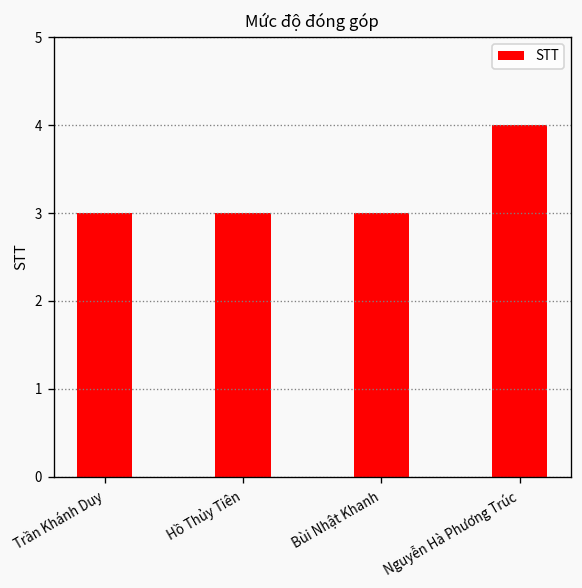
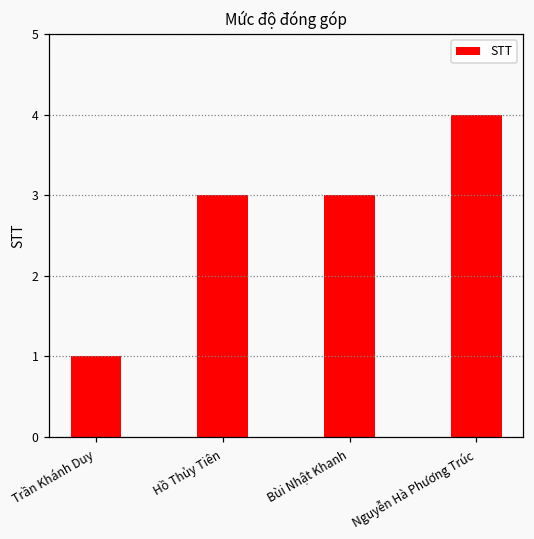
  {
-   "Trần Khánh Duy": 3,
+   "Trần Khánh Duy": 1,
    "Hồ Thủy Tiên": 3,
    "Bùi Nhật Khanh": 3,
    "Nguyễn Hà Phương Trúc": 4
  }
